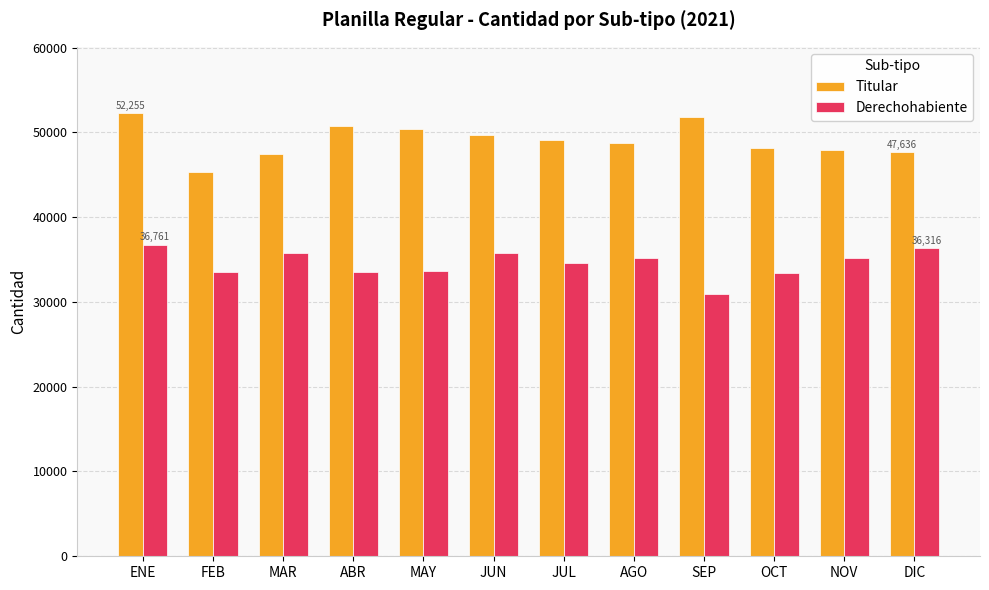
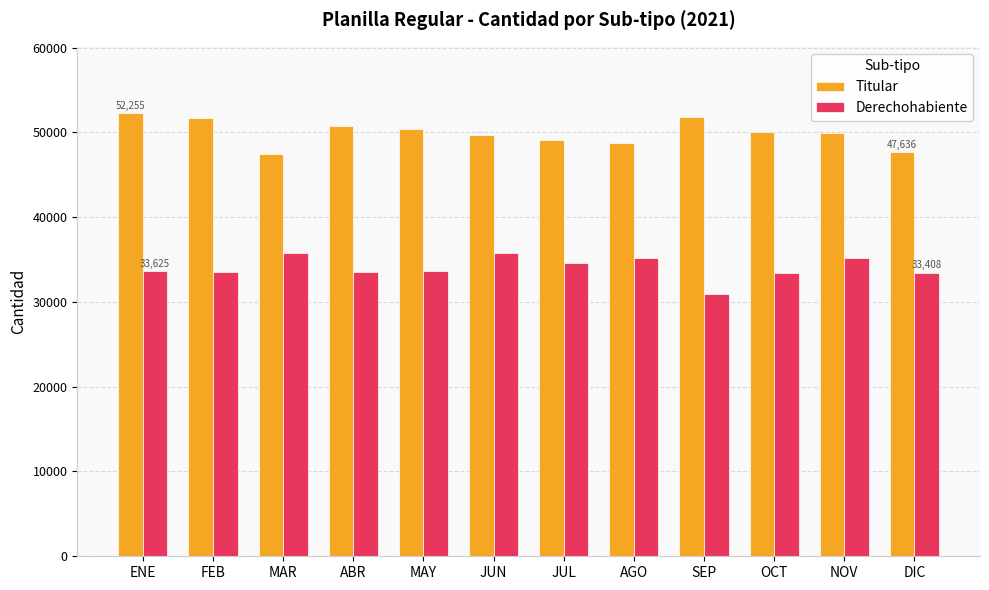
  {
    "Titular": {
-     "FEB": "45000",
+     "FEB": "52000",
      "MAR": "47000",
      "ABR": "51000",
      "MAY": "50000",
      "JUN": "50000",
      "JUL": "49000",
      "AGO": "49000",
      "SEP": "52000",
-     "OCT": "48000",
-     "NOV": "48000"
+     "OCT": "50000",
+     "NOV": "50000"
    },
    "Derechohabiente": {
-     "ENE": "36,761",
-     "DIC": "36,316"
+     "ENE": "33,625",
+     "DIC": "33,408"
    }
  }
